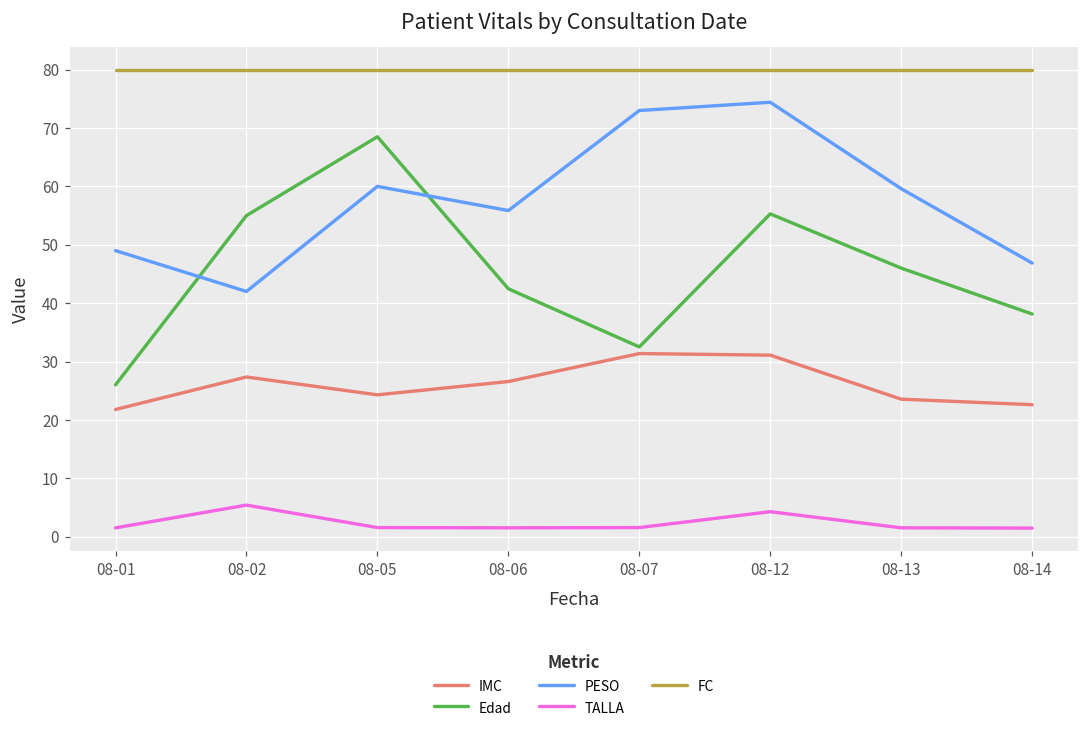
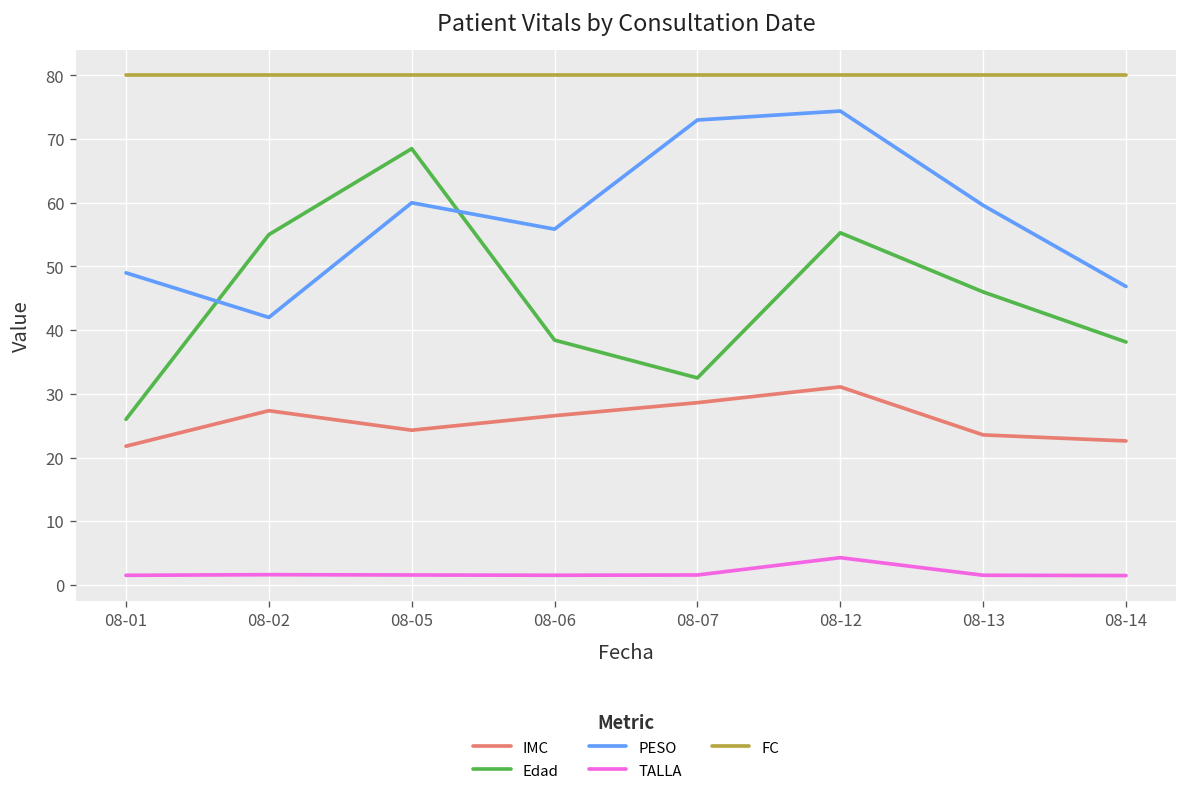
  {
    "IMC": {
      "08-01": 22,
      "08-02": 27,
      "08-05": 24,
      "08-06": 27,
-     "08-07": 31,
+     "08-07": 29,
      "08-12": 31,
      "08-13": 24,
      "08-14": 23
    },
    "Edad": {
      "08-01": 26,
      "08-02": 55,
      "08-05": 69,
-     "08-06": 42,
+     "08-06": 38,
      "08-07": 33,
      "08-12": 55,
      "08-13": 46,
      "08-14": 38
    },
    "PESO": {
      "08-01": 49,
      "08-02": 42,
      "08-05": 60,
      "08-06": 56,
      "08-07": 73,
      "08-12": 74,
      "08-13": 60,
      "08-14": 47
    },
    "TALLA": {
      "08-01": 2,
-     "08-02": 5,
+     "08-02": 2,
      "08-05": 2,
      "08-06": 2,
      "08-07": 2,
      "08-12": 4,
      "08-13": 2,
      "08-14": 1
    },
    "FC": {
      "08-01": 80,
      "08-02": 80,
      "08-05": 80,
      "08-06": 80,
      "08-07": 80,
      "08-12": 80,
      "08-13": 80,
      "08-14": 80
    }
  }
